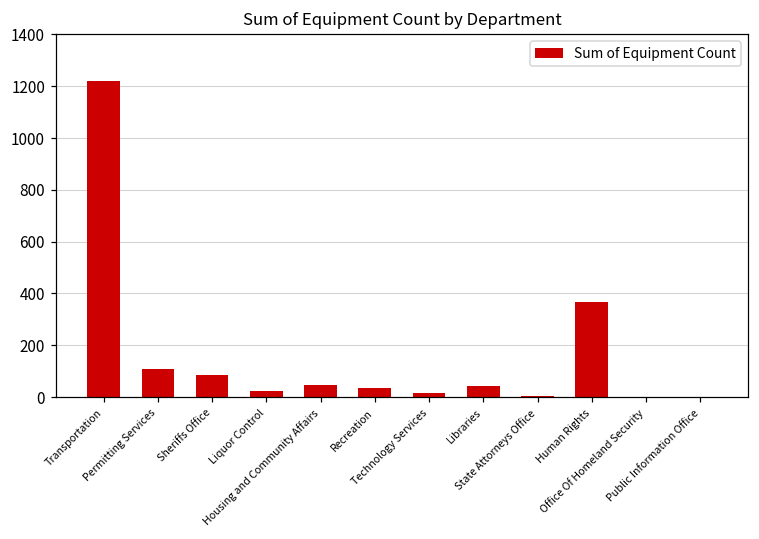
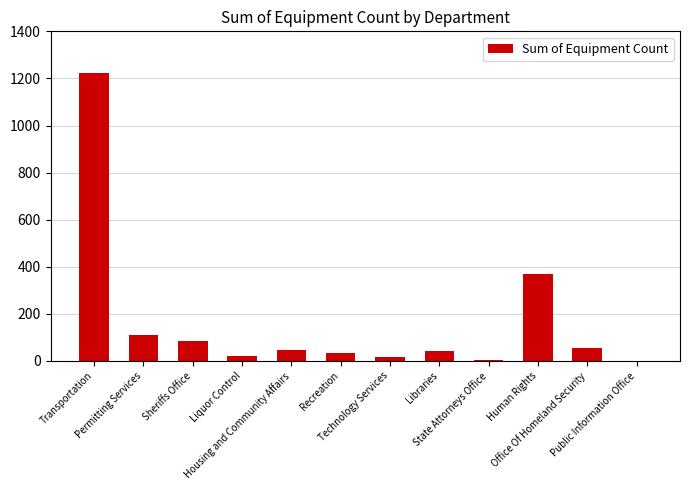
  {
    "Transportation": 1220,
    "Permitting Services": 110,
    "Sheriffs Office": 90,
    "Liquor Control": 20,
    "Housing and Community Affairs": 50,
    "Recreation": 40,
    "Technology Services": 20,
    "Libraries": 40,
    "Human Rights": 370,
-   "Office Of Homeland Security": 0
+   "Office Of Homeland Security": 60
  }
